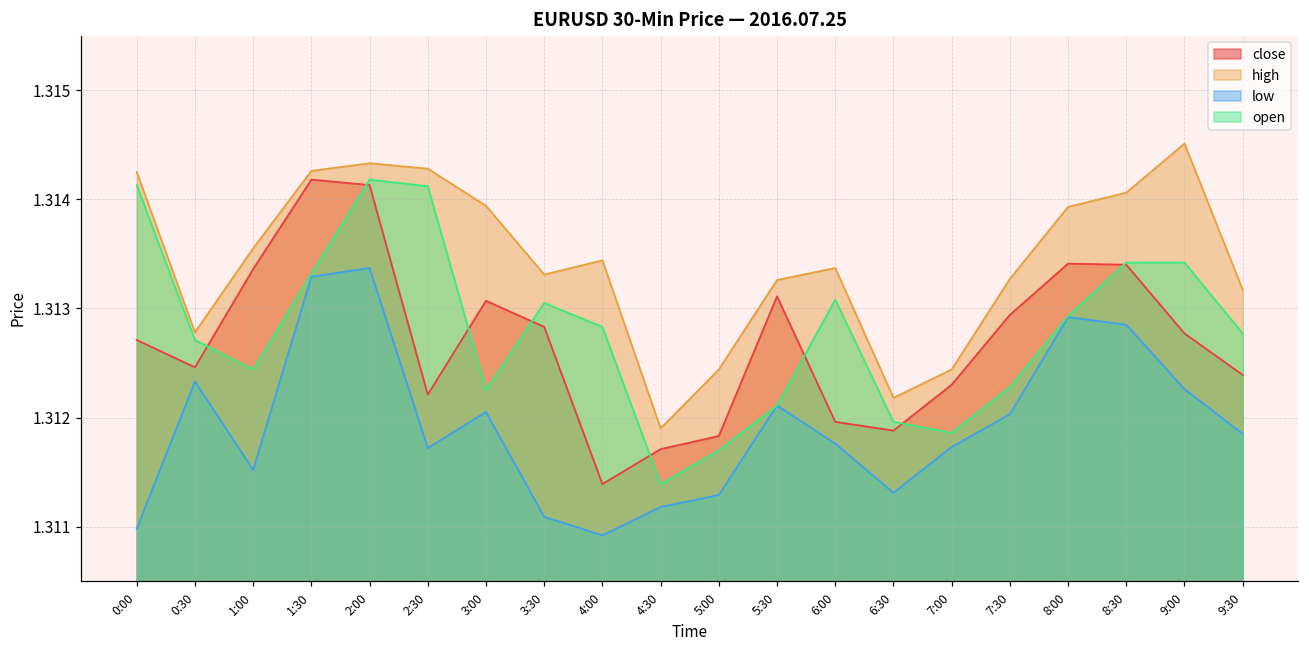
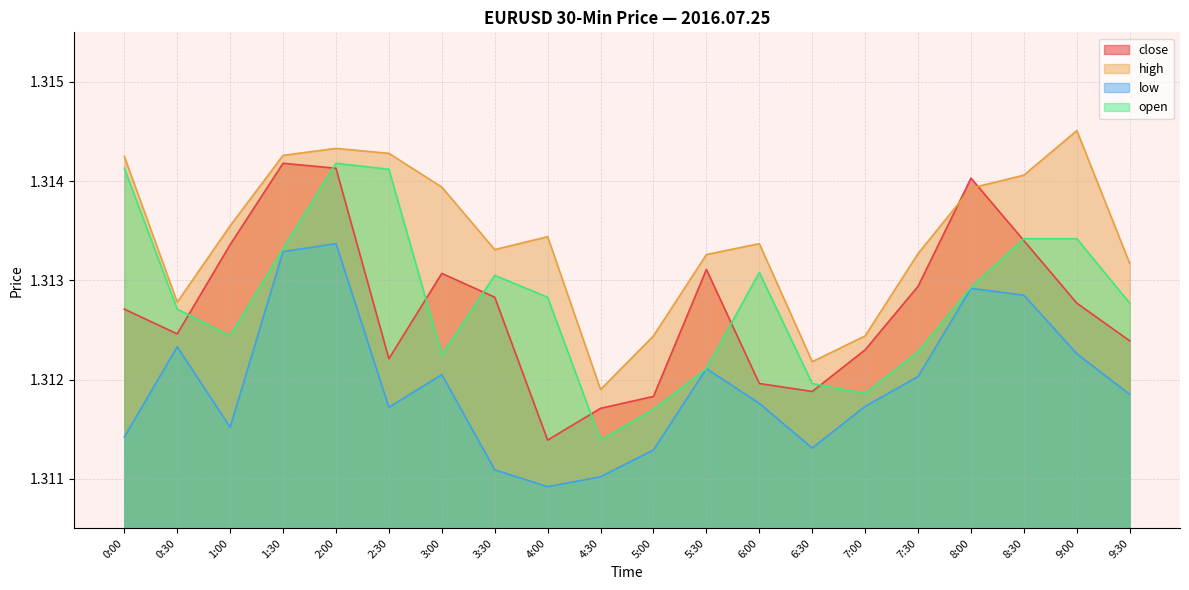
  {
    "close": {
      "0:00": 1.3127,
      "0:30": 1.3125,
      "1:00": 1.3134,
      "1:30": 1.3142,
      "2:00": 1.3141,
      "2:30": 1.3122,
      "3:00": 1.3131,
      "3:30": 1.3128,
      "4:00": 1.3114,
      "4:30": 1.3117,
      "5:00": 1.3118,
      "5:30": 1.3131,
      "6:00": 1.3120,
      "6:30": 1.3119,
      "7:00": 1.3123,
      "7:30": 1.3129,
-     "8:00": 1.3134,
+     "8:00": 1.3140,
      "9:00": 1.3128,
      "9:30": 1.3124
    },
    "high": {
      "0:00": 1.3143,
      "0:30": 1.3128,
      "1:00": 1.3136,
      "1:30": 1.3143,
      "2:00": 1.3143,
      "2:30": 1.3143,
      "3:00": 1.3139,
      "3:30": 1.3133,
      "4:00": 1.3134,
      "4:30": 1.3119,
      "5:00": 1.3124,
      "5:30": 1.3133,
      "6:00": 1.3134,
      "6:30": 1.3122,
      "7:00": 1.3124,
      "7:30": 1.3133,
      "8:00": 1.3139,
      "8:30": 1.3141,
      "9:00": 1.3145,
      "9:30": 1.3132
    },
    "low": {
-     "0:00": 1.3110,
+     "0:00": 1.3114,
      "0:30": 1.3123,
      "1:00": 1.3115,
      "1:30": 1.3133,
      "2:00": 1.3134,
      "2:30": 1.3117,
      "3:00": 1.3121,
      "3:30": 1.3111,
      "4:00": 1.3109,
-     "4:30": 1.3112,
+     "4:30": 1.3110,
      "5:00": 1.3113,
      "6:00": 1.3118,
      "6:30": 1.3113,
      "7:00": 1.3117,
      "7:30": 1.3120,
      "8:30": 1.3129,
      "9:00": 1.3123,
      "9:30": 1.3119
    },
    "open": {
      "0:00": 1.3141,
      "0:30": 1.3127,
      "1:00": 1.3124,
      "1:30": 1.3133,
      "2:00": 1.3142,
      "2:30": 1.3141,
      "3:00": 1.3123,
      "3:30": 1.3131,
      "4:00": 1.3128,
      "4:30": 1.3114,
      "5:00": 1.3117,
      "6:00": 1.3131,
      "6:30": 1.3120,
      "7:00": 1.3119,
      "7:30": 1.3123,
      "9:00": 1.3134,
      "9:30": 1.3128
    }
  }
